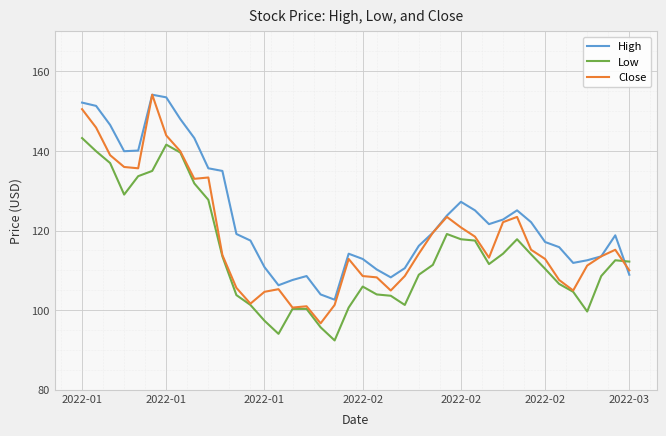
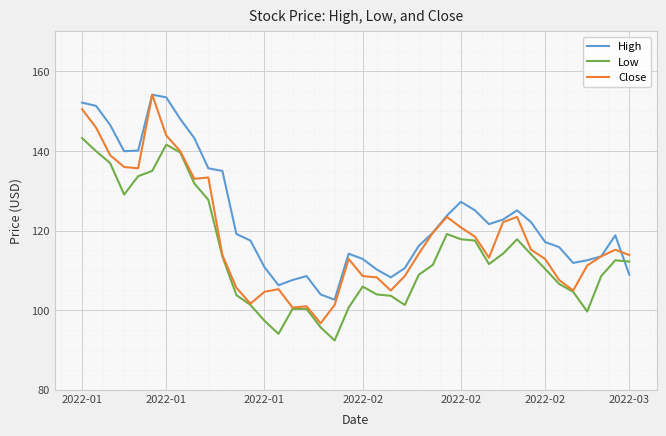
  {
    "High": {
      "2022-03": 109
    },
    "Low": {
      "2022-03": 112
    },
    "Close": {
-     "2022-03": 110
+     "2022-03": 114
    }
  }
